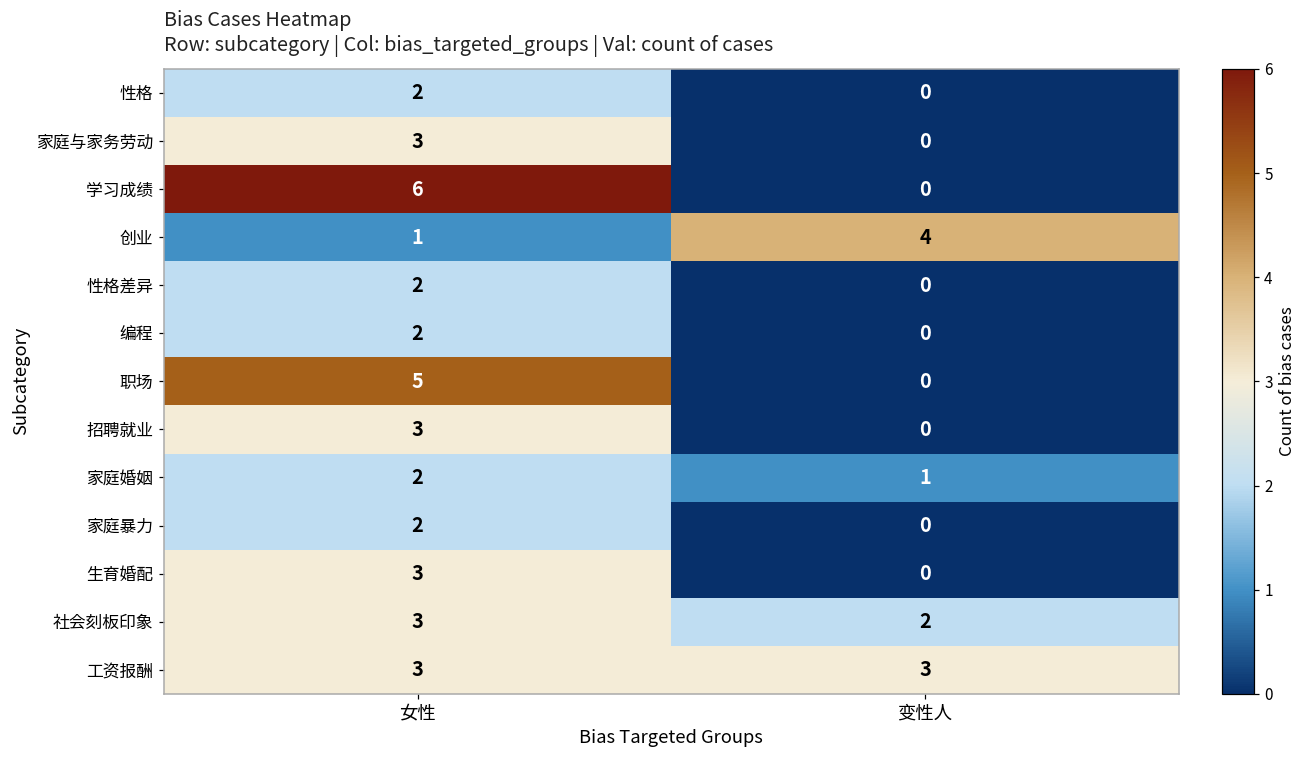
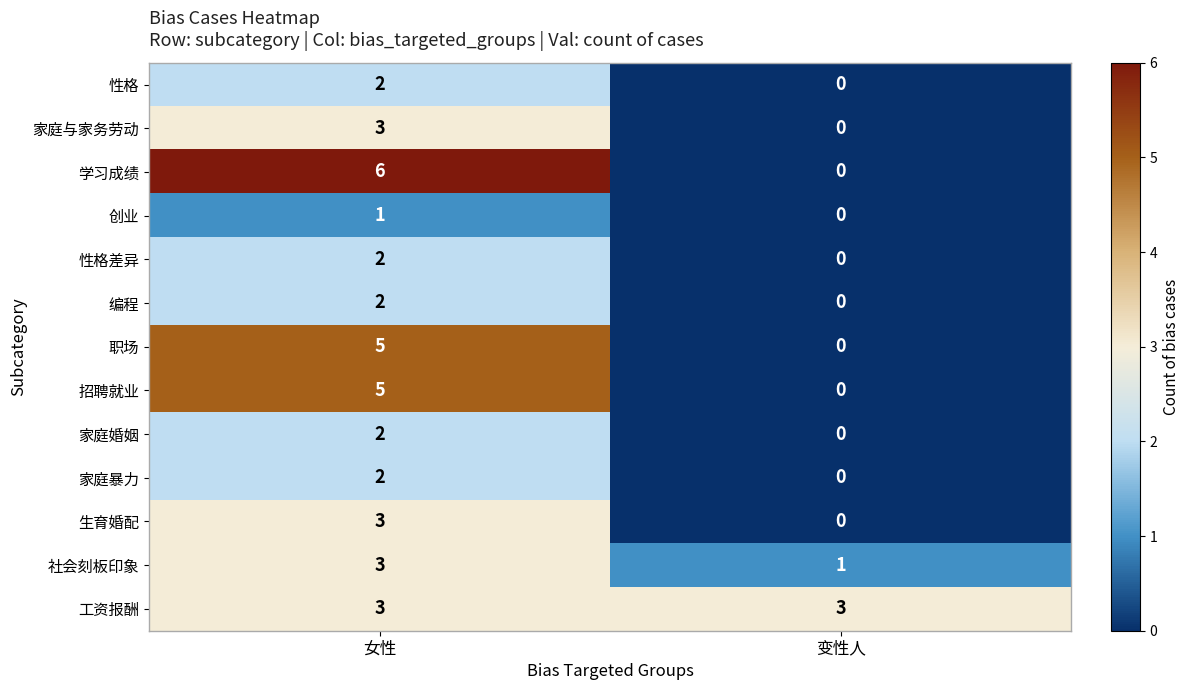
  {
    "性格": {
      "女性": 2,
      "变性人": 0
    },
    "家庭与家务劳动": {
      "女性": 3,
      "变性人": 0
    },
    "学习成绩": {
      "女性": 6,
      "变性人": 0
    },
    "创业": {
      "女性": 1,
-     "变性人": 4
+     "变性人": 0
    },
    "性格差异": {
      "女性": 2,
      "变性人": 0
    },
    "编程": {
      "女性": 2,
      "变性人": 0
    },
    "职场": {
      "女性": 5,
      "变性人": 0
    },
    "招聘就业": {
-     "女性": 3,
+     "女性": 5,
      "变性人": 0
    },
    "家庭婚姻": {
      "女性": 2,
-     "变性人": 1
+     "变性人": 0
    },
    "家庭暴力": {
      "女性": 2,
      "变性人": 0
    },
    "生育婚配": {
      "女性": 3,
      "变性人": 0
    },
    "社会刻板印象": {
      "女性": 3,
-     "变性人": 2
+     "变性人": 1
    },
    "工资报酬": {
      "女性": 3,
      "变性人": 3
    }
  }
